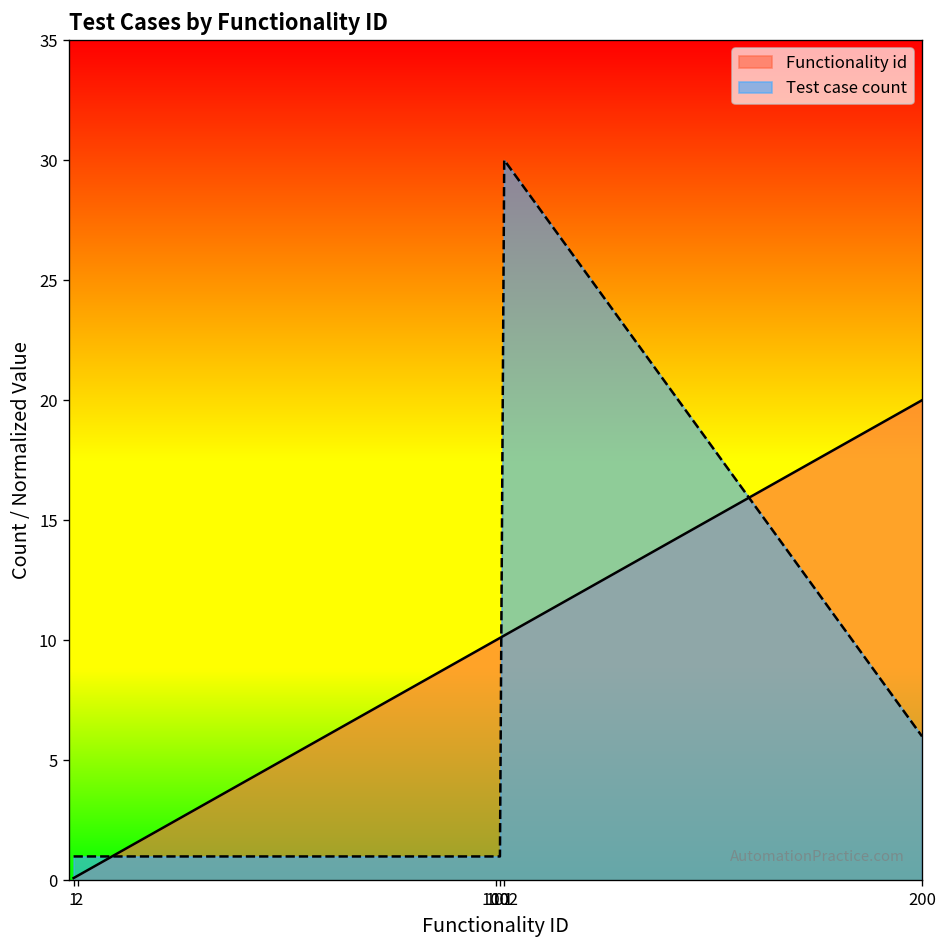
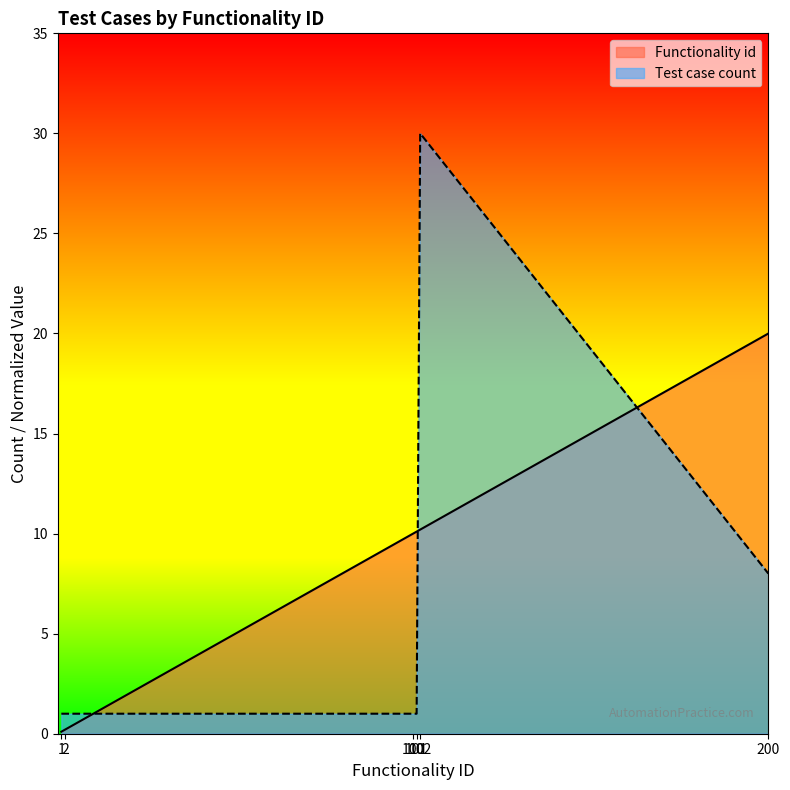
  {
    "Functionality id": {
      "200": 20
    },
    "Test case count": {
-     "200": 6
+     "200": 8
    }
  }
